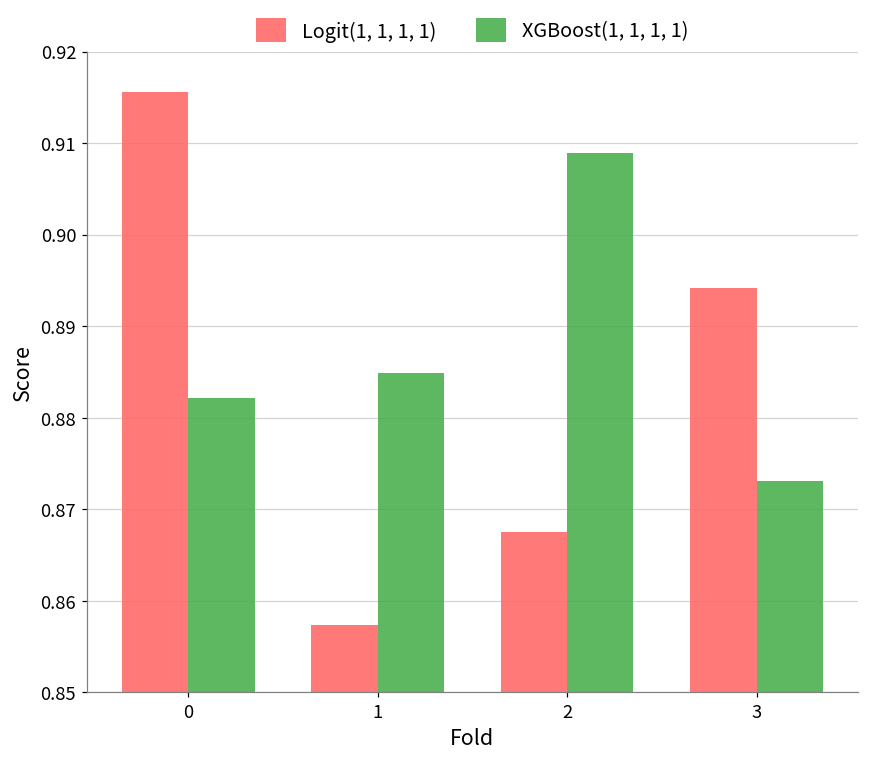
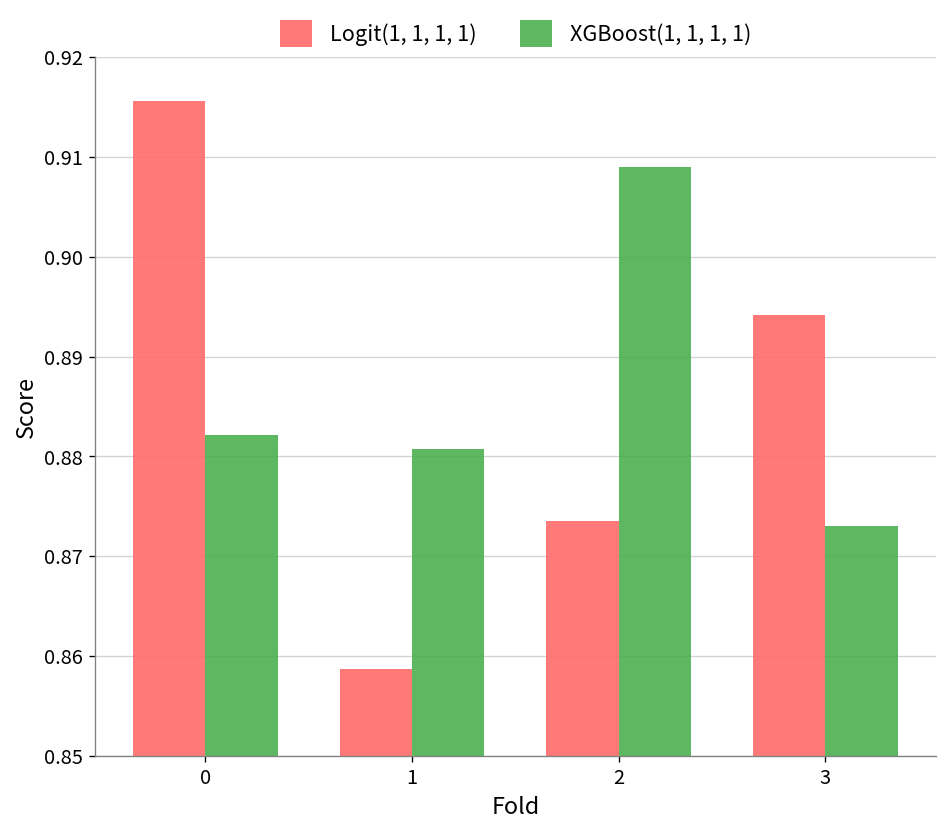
  {
    "Logit(1, 1, 1, 1)": {
      "0": 0.916,
-     "1": 0.857,
-     "2": 0.868,
+     "1": 0.859,
+     "2": 0.873,
      "3": 0.894
    },
    "XGBoost(1, 1, 1, 1)": {
      "0": 0.882,
-     "1": 0.885,
+     "1": 0.881,
      "2": 0.909,
      "3": 0.873
    }
  }
